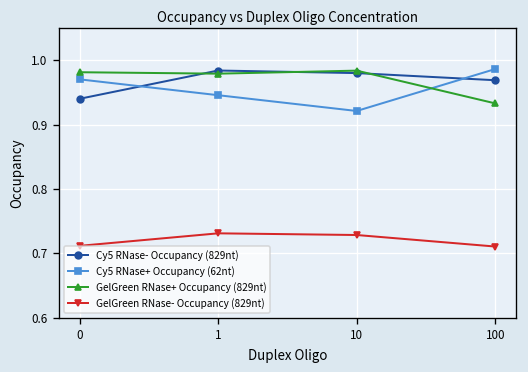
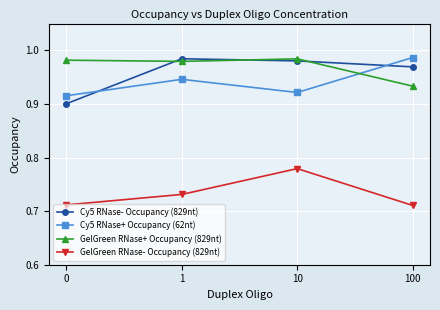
  {
    "Cy5 RNase- Occupancy (829nt)": {
-     "0": 0.94,
+     "0": 0.90,
      "1": 0.98,
      "100": 0.97
    },
    "Cy5 RNase+ Occupancy (62nt)": {
-     "0": 0.97,
+     "0": 0.92,
      "1": 0.95,
      "10": 0.92,
      "100": 0.99
    },
    "GelGreen RNase+ Occupancy (829nt)": {
      "0": 0.98,
      "1": 0.98,
      "100": 0.93
    },
    "GelGreen RNase- Occupancy (829nt)": {
      "1": 0.73,
-     "10": 0.73,
+     "10": 0.78,
      "100": 0.71
    }
  }
